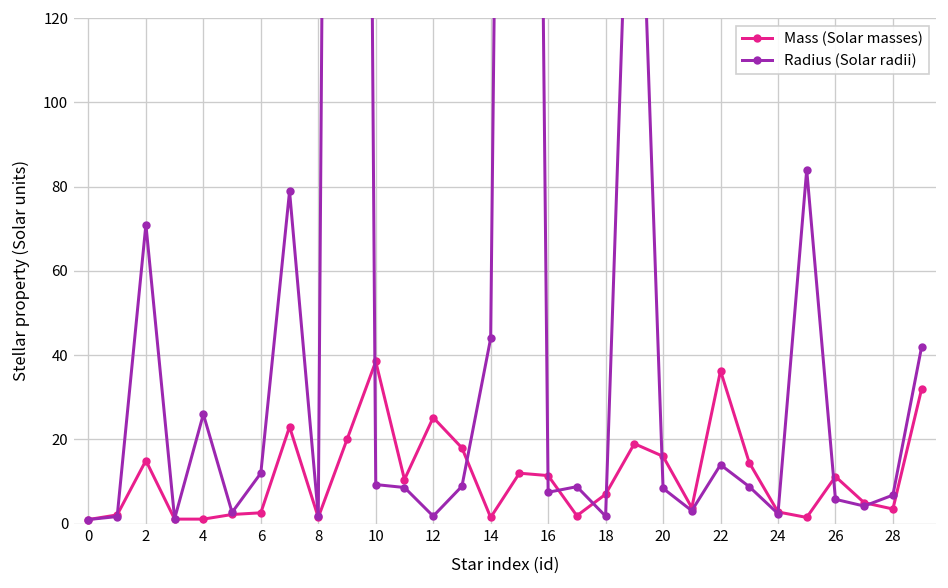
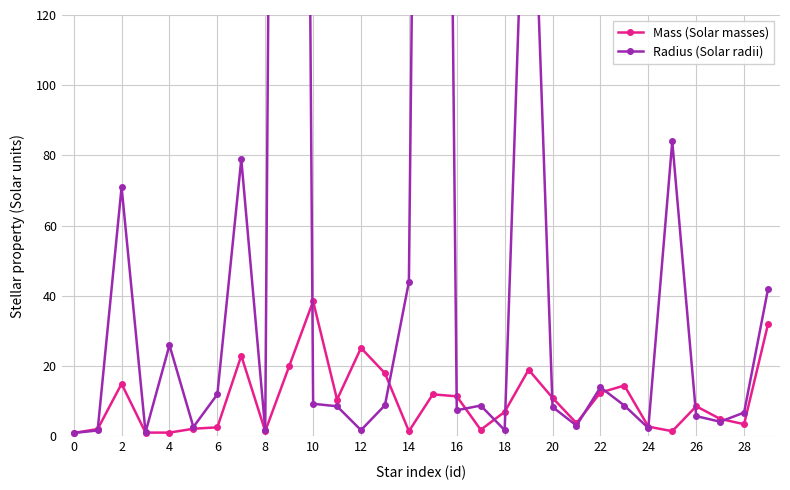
  {
    "Mass (Solar masses)": {
      "2": 15,
      "4": 1,
      "6": 3,
      "10": 39,
      "12": 25,
      "14": 2,
      "16": 11,
      "18": 7,
-     "20": 16,
-     "22": 36,
-     "26": 11,
+     "20": 11,
+     "22": 13,
+     "26": 9,
      "28": 4
    },
    "Radius (Solar radii)": {
      "2": 71,
      "4": 26,
      "6": 12,
      "10": 9,
      "12": 2,
      "14": 44,
      "16": 7,
      "18": 2,
      "20": 8,
      "22": 14,
      "26": 6,
      "28": 7
    }
  }
